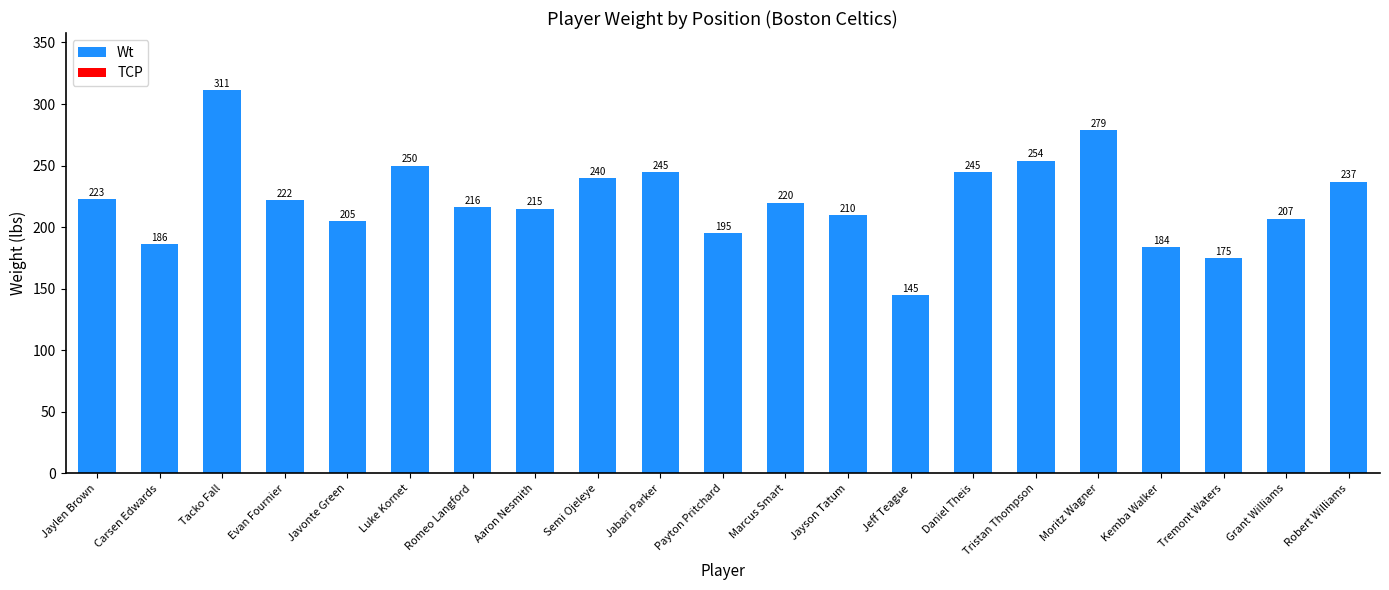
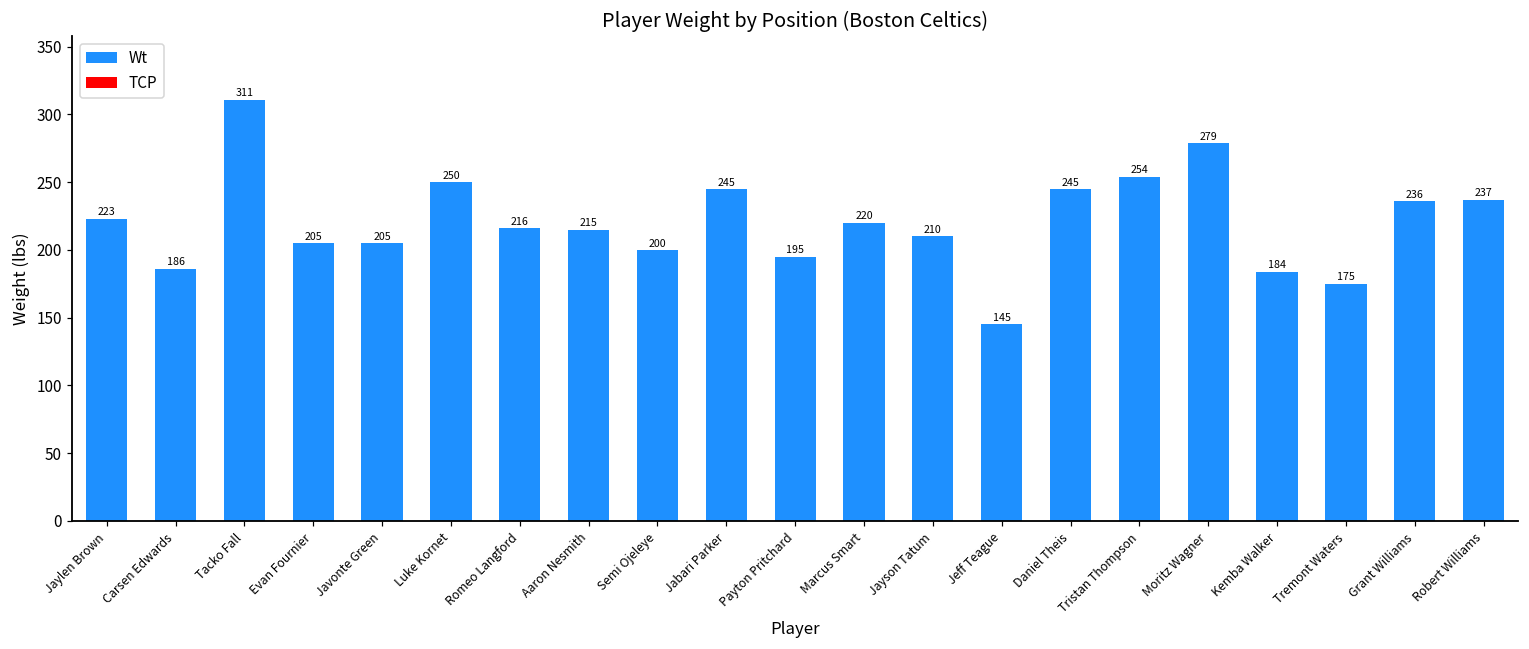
  {
    "Wt": {
      "Jaylen Brown": 223,
      "Carsen Edwards": 186,
      "Tacko Fall": 311,
-     "Evan Fournier": 222,
+     "Evan Fournier": 205,
      "Javonte Green": 205,
      "Luke Kornet": 250,
      "Romeo Langford": 216,
      "Aaron Nesmith": 215,
-     "Semi Ojeleye": 240,
+     "Semi Ojeleye": 200,
      "Jabari Parker": 245,
      "Payton Pritchard": 195,
      "Marcus Smart": 220,
      "Jayson Tatum": 210,
      "Jeff Teague": 145,
      "Daniel Theis": 245,
      "Tristan Thompson": 254,
      "Moritz Wagner": 279,
      "Kemba Walker": 184,
      "Tremont Waters": 175,
-     "Grant Williams": 207,
+     "Grant Williams": 236,
      "Robert Williams": 237
    },
    "TCP": {
      "Jaylen Brown": 0,
      "Carsen Edwards": 0,
      "Tacko Fall": 0,
      "Evan Fournier": 0,
      "Javonte Green": 0,
      "Luke Kornet": 0,
      "Romeo Langford": 0,
      "Aaron Nesmith": 0,
      "Semi Ojeleye": 0,
      "Jabari Parker": 0,
      "Payton Pritchard": 0,
      "Marcus Smart": 0,
      "Jayson Tatum": 0,
      "Jeff Teague": 0,
      "Daniel Theis": 0,
      "Tristan Thompson": 0,
      "Moritz Wagner": 0,
      "Kemba Walker": 0,
      "Tremont Waters": 0,
      "Grant Williams": 0,
      "Robert Williams": 0
    }
  }
